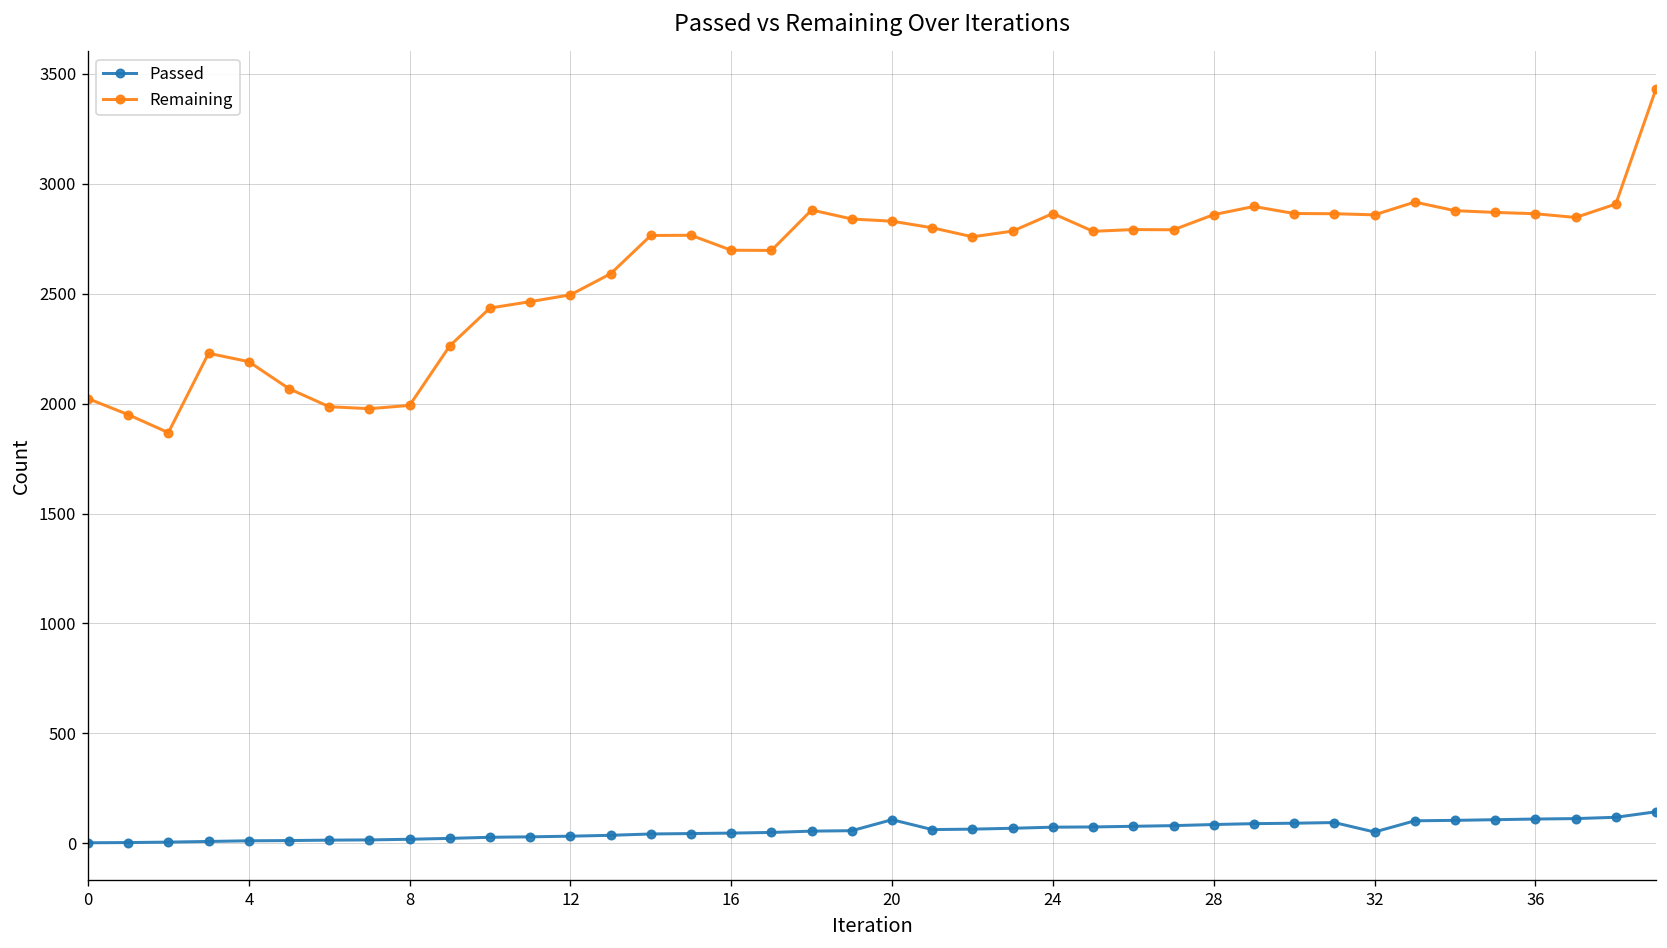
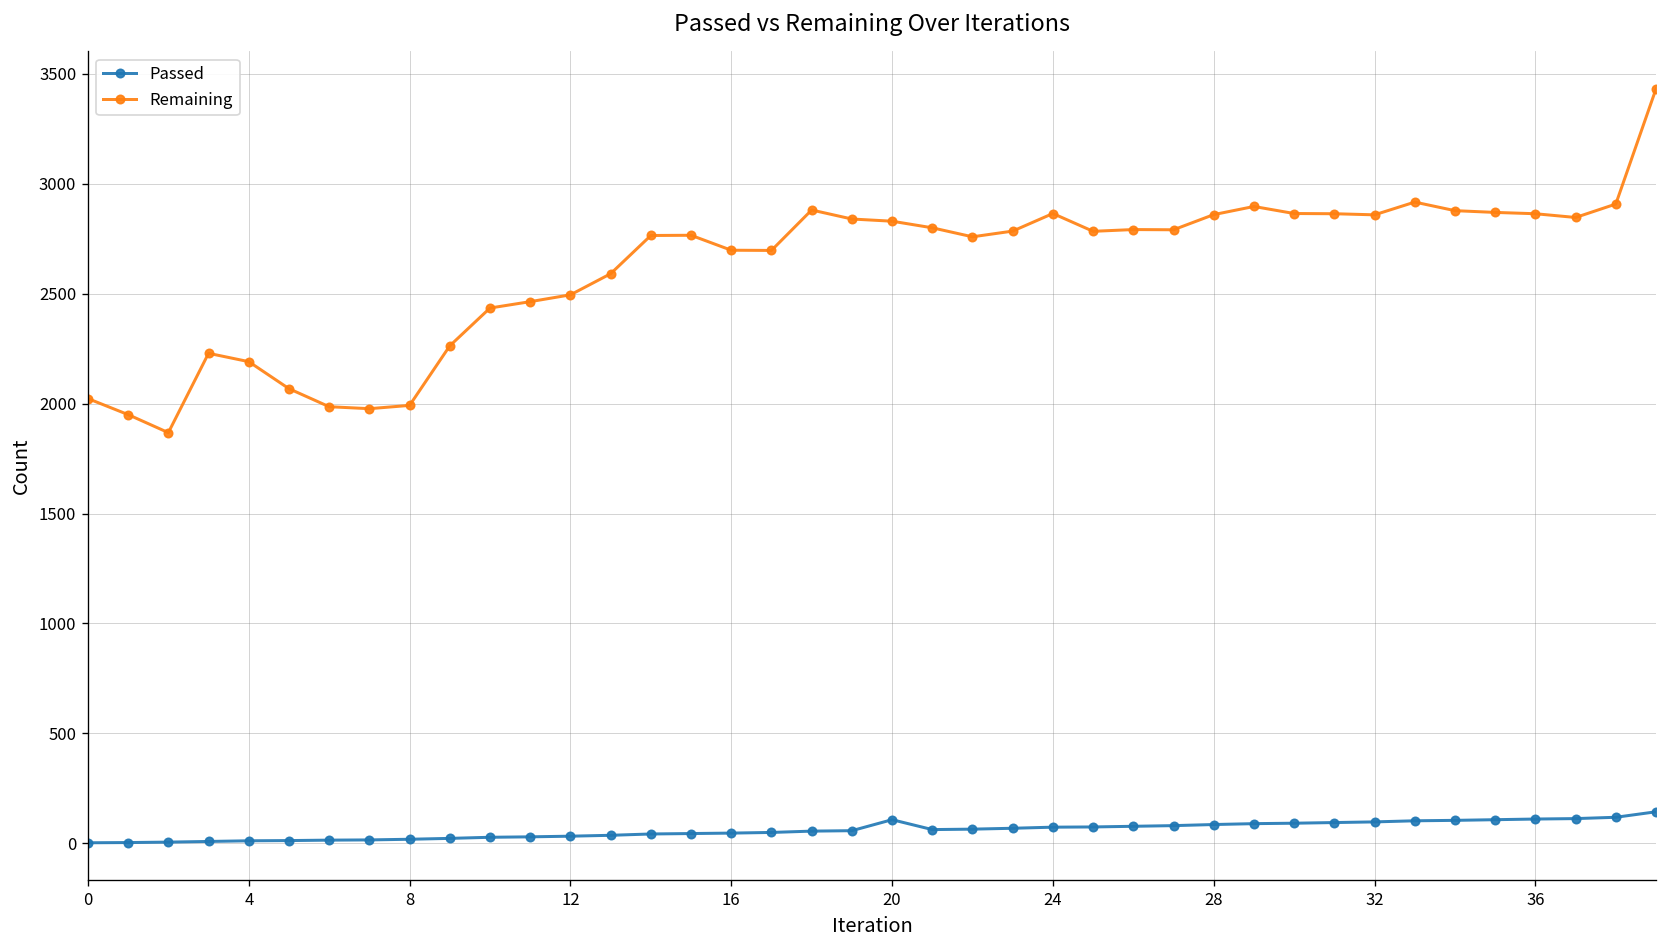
  {
    "Passed": {
      "0": 0,
      "4": 10,
      "8": 20,
      "12": 30,
      "16": 50,
      "20": 110,
      "24": 70,
      "28": 90,
-     "32": 50,
+     "32": 100,
      "36": 110
    },
    "Remaining": {
      "0": 2020,
      "4": 2190,
      "8": 1990,
      "12": 2500,
      "16": 2700,
      "20": 2830,
      "24": 2870,
      "28": 2860,
      "32": 2860,
      "36": 2860
    }
  }
